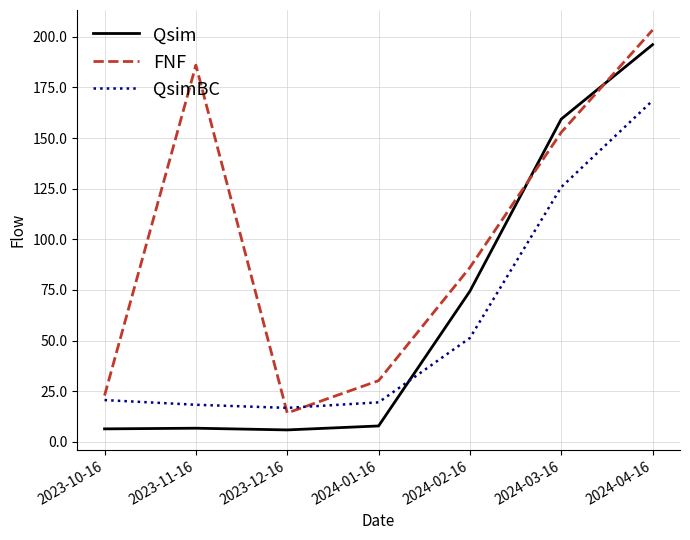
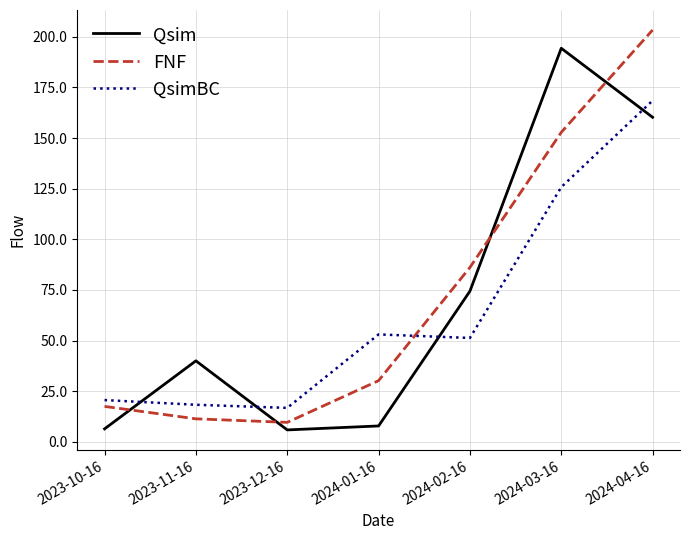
  {
    "Qsim": {
      "2023-10-16": 6,
-     "2023-11-16": 7,
+     "2023-11-16": 40,
      "2023-12-16": 6,
      "2024-01-16": 8,
      "2024-02-16": 74,
-     "2024-03-16": 159,
-     "2024-04-16": 196
+     "2024-03-16": 194,
+     "2024-04-16": 160
    },
    "FNF": {
-     "2023-10-16": 23,
-     "2023-11-16": 186,
-     "2023-12-16": 14,
+     "2023-10-16": 17,
+     "2023-11-16": 11,
+     "2023-12-16": 10,
      "2024-01-16": 30,
      "2024-02-16": 86,
      "2024-03-16": 153,
      "2024-04-16": 203
    },
    "QsimBC": {
      "2023-10-16": 21,
      "2023-11-16": 18,
      "2023-12-16": 17,
-     "2024-01-16": 19,
+     "2024-01-16": 53,
      "2024-02-16": 51,
      "2024-03-16": 126,
      "2024-04-16": 169
    }
  }
